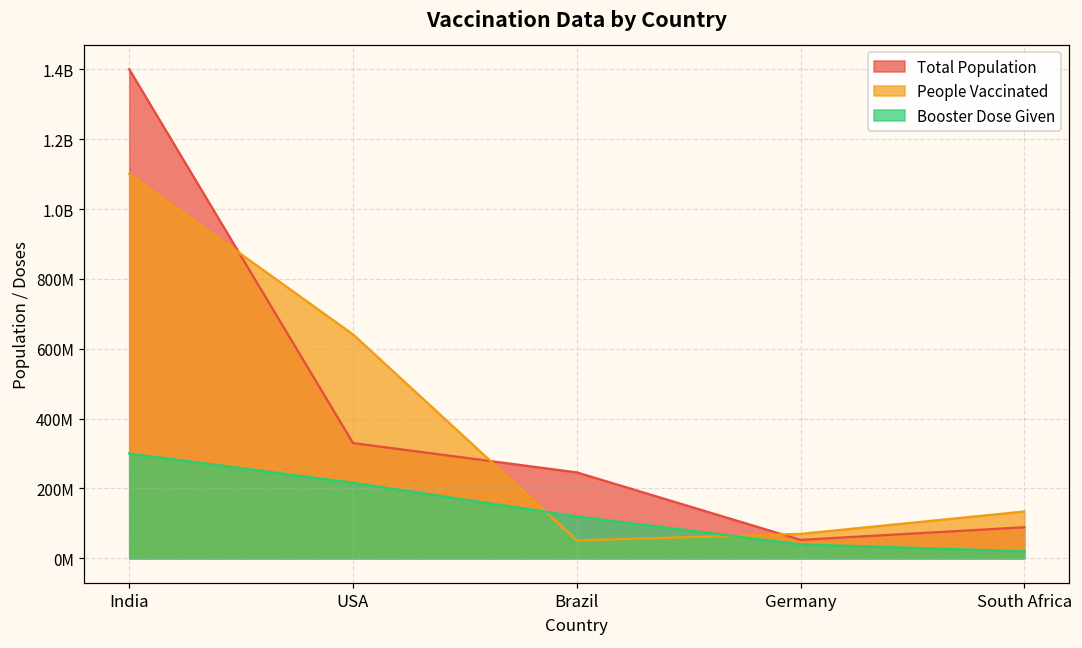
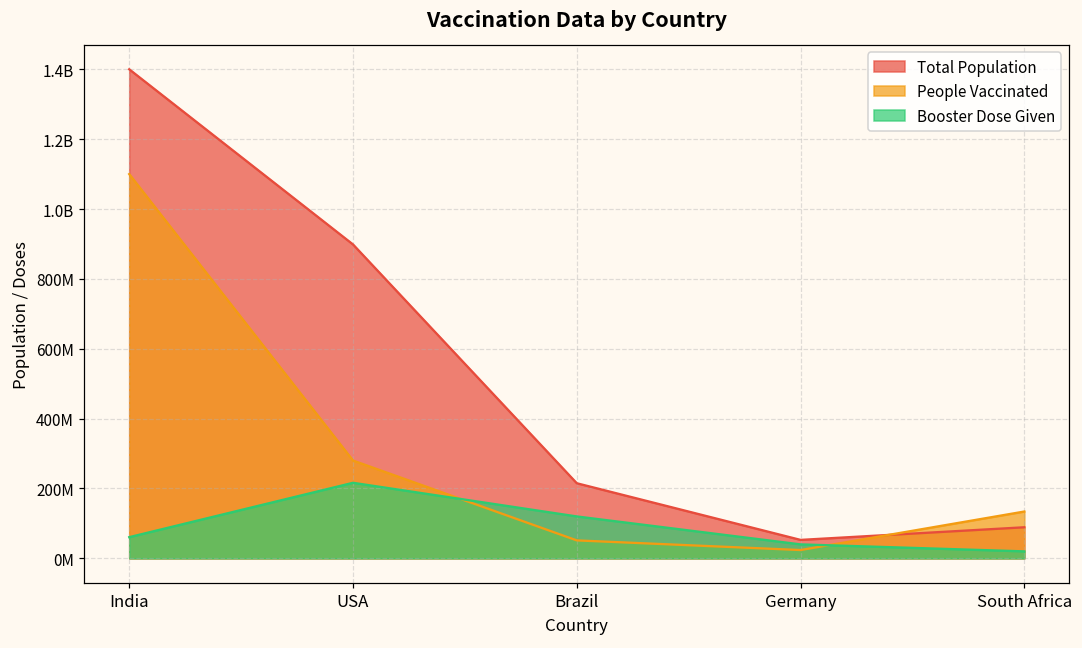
  {
    "Total Population": {
      "India": 1400000000,
-     "USA": 330000000,
-     "Brazil": 250000000,
+     "USA": 900000000,
+     "Brazil": 220000000,
      "Germany": 50000000,
      "South Africa": 90000000
    },
    "People Vaccinated": {
      "India": 1100000000,
-     "USA": 640000000,
+     "USA": 280000000,
      "Brazil": 50000000,
-     "Germany": 70000000,
+     "Germany": 20000000,
      "South Africa": 130000000
    },
    "Booster Dose Given": {
-     "India": 300000000,
+     "India": 60000000,
      "USA": 220000000,
      "Brazil": 120000000,
      "Germany": 40000000,
      "South Africa": 20000000
    }
  }
